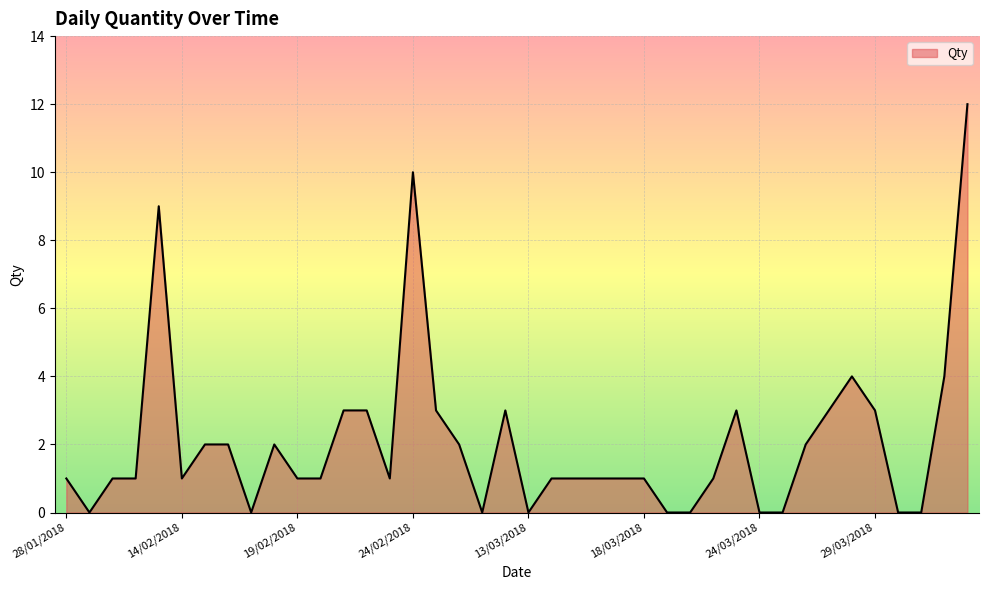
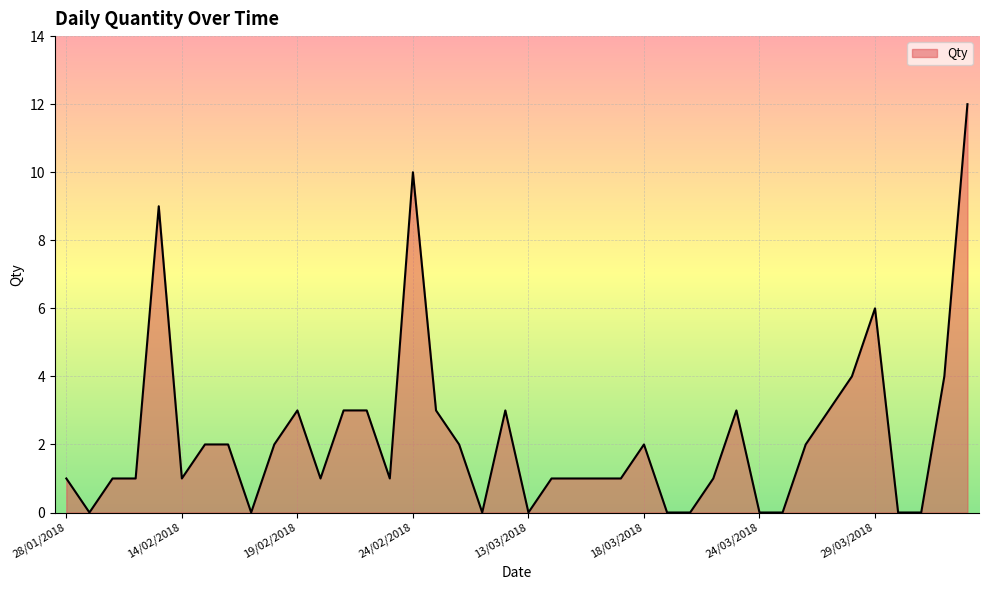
  {
    "28/01/2018": 1,
    "14/02/2018": 1,
-   "19/02/2018": 1,
+   "19/02/2018": 3,
    "24/02/2018": 10,
    "13/03/2018": 0,
-   "18/03/2018": 1,
+   "18/03/2018": 2,
    "24/03/2018": 0,
-   "29/03/2018": 3
+   "29/03/2018": 6
  }
